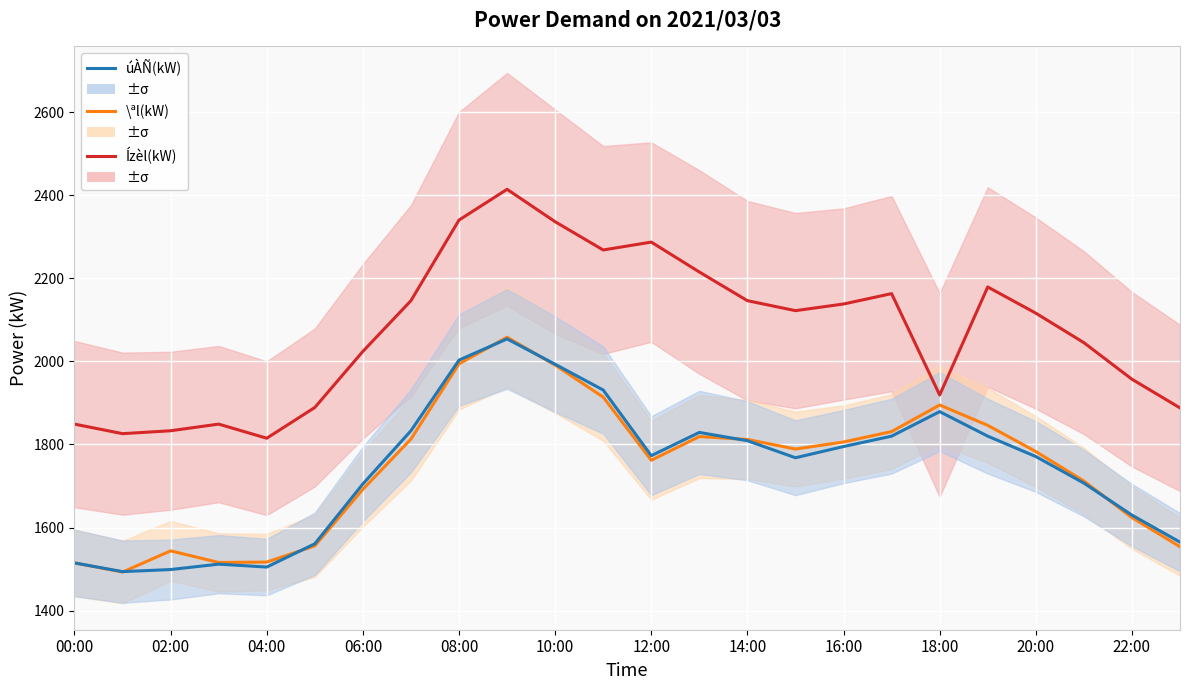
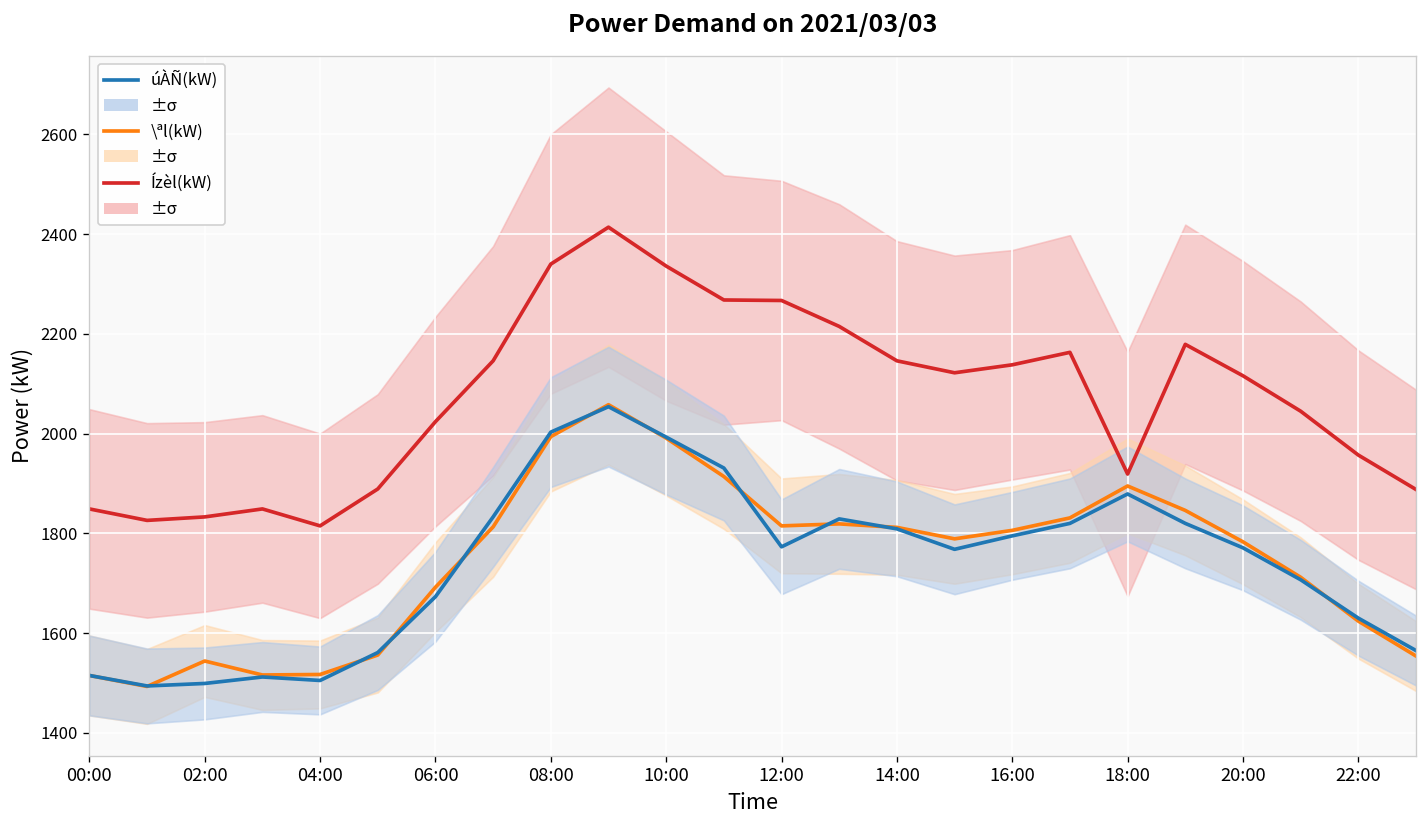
  {
    "Ízèl(kW)": {
      "00:00": 1850,
      "02:00": 1830,
      "04:00": 1820,
      "06:00": 2020,
      "08:00": 2340,
      "10:00": 2340,
-     "12:00": 2290,
+     "12:00": 2270,
      "14:00": 2150,
      "16:00": 2140,
      "18:00": 1920,
      "20:00": 2120,
      "22:00": 1960
    },
    "\\ªl(kW)": {
      "02:00": 1540,
      "04:00": 1520,
      "06:00": 1690,
      "08:00": 1990,
-     "12:00": 1760,
+     "12:00": 1820,
      "16:00": 1810,
      "18:00": 1900,
      "20:00": 1780
    },
    "úÀÑ(kW)": {
      "02:00": 1500,
      "04:00": 1510,
-     "06:00": 1710,
+     "06:00": 1670,
      "08:00": 2000,
      "12:00": 1770,
      "16:00": 1800,
      "18:00": 1880,
      "20:00": 1770
    }
  }
